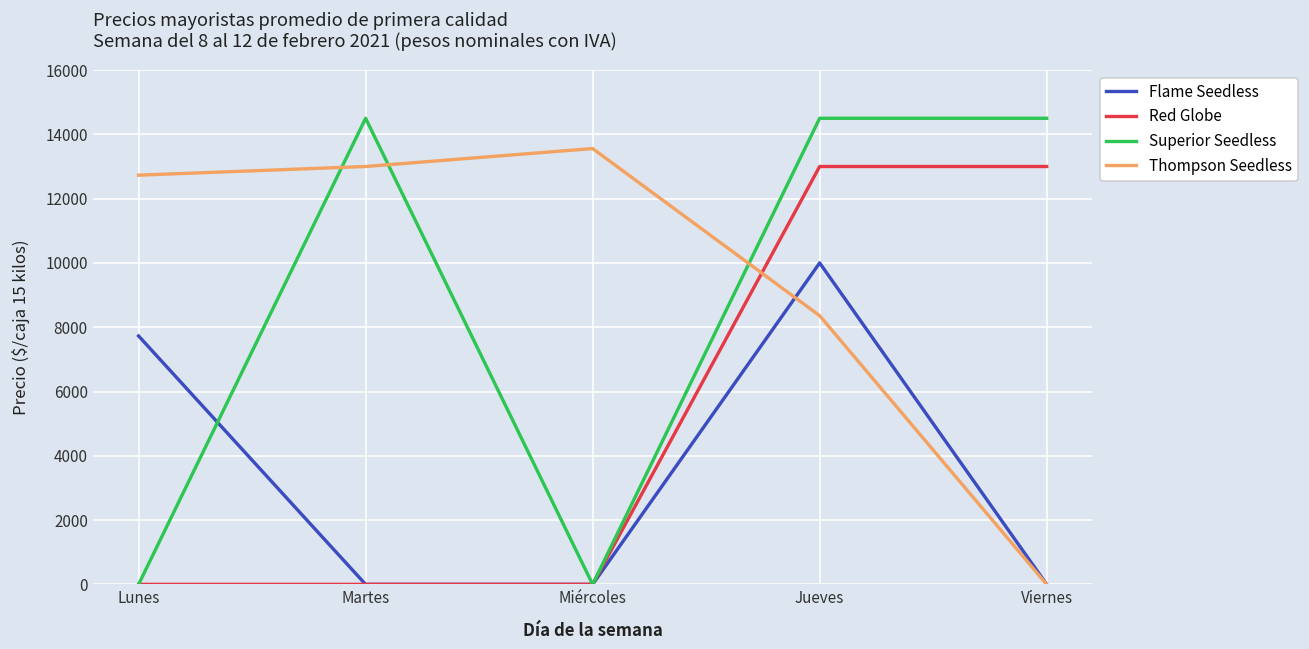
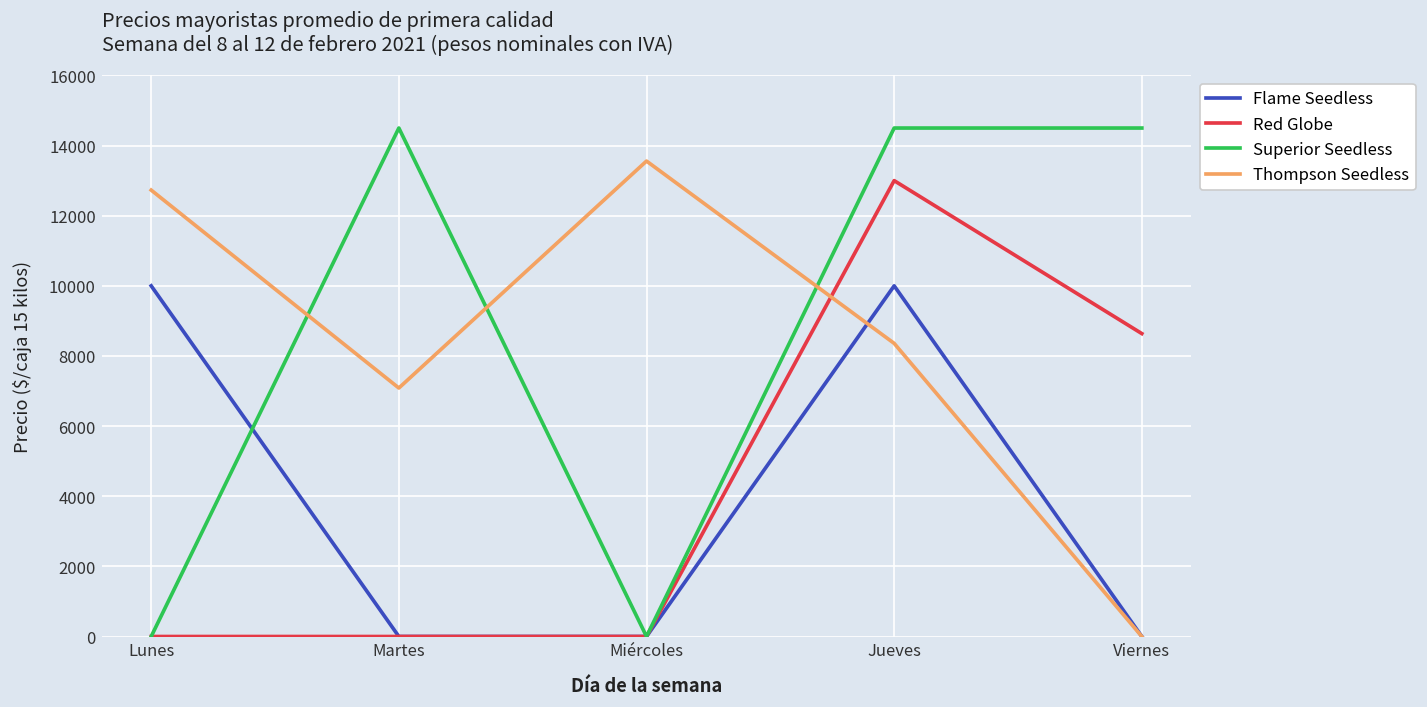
  {
    "Flame Seedless": {
-     "Lunes": 7700,
+     "Lunes": 10000,
      "Jueves": 10000
    },
    "Red Globe": {
      "Jueves": 13000,
-     "Viernes": 13000
+     "Viernes": 8600
    },
    "Superior Seedless": {
      "Martes": 14500,
      "Jueves": 14500,
      "Viernes": 14500
    },
    "Thompson Seedless": {
      "Lunes": 12700,
-     "Martes": 13000,
+     "Martes": 7100,
      "Miércoles": 13600,
      "Jueves": 8400
    }
  }
